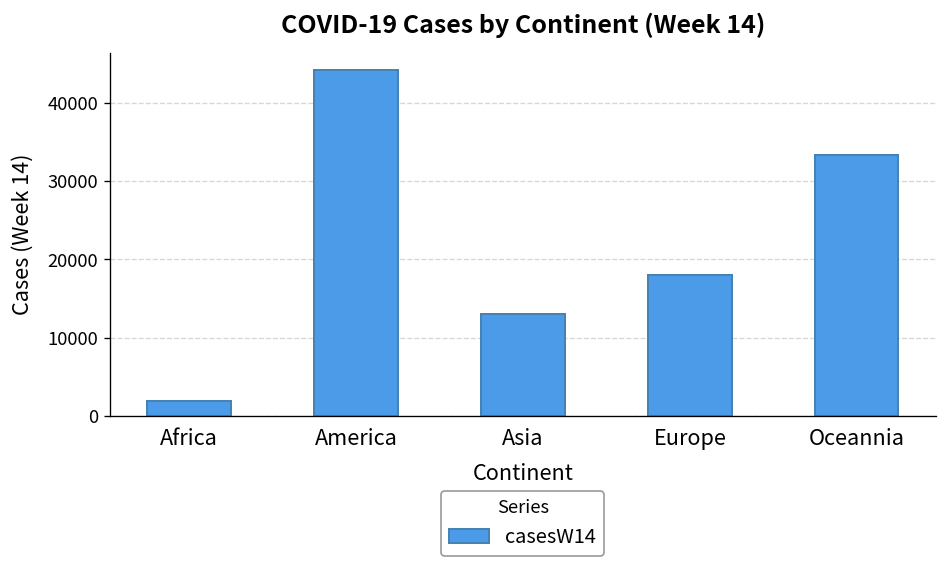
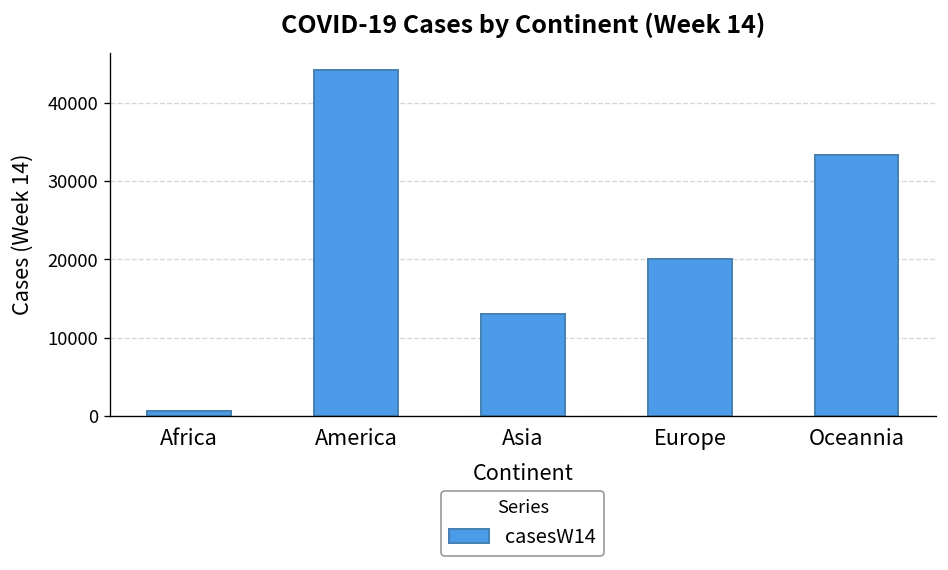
  {
-   "Africa": 2000,
+   "Africa": 1000,
    "America": 44000,
    "Asia": 13000,
-   "Europe": 18000,
+   "Europe": 20000,
    "Oceannia": 33000
  }
